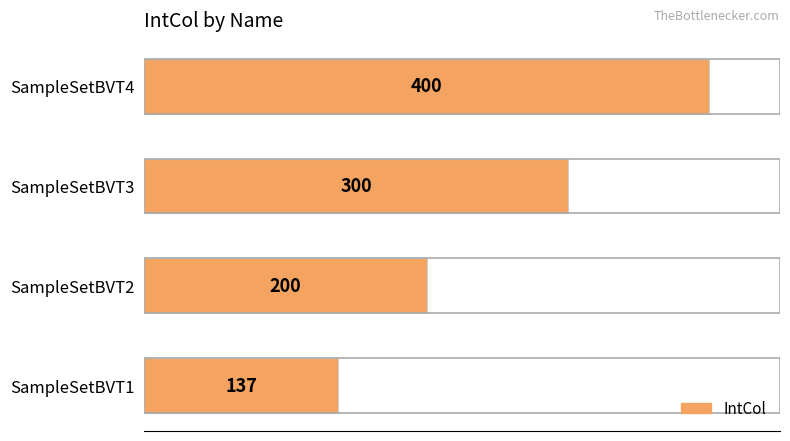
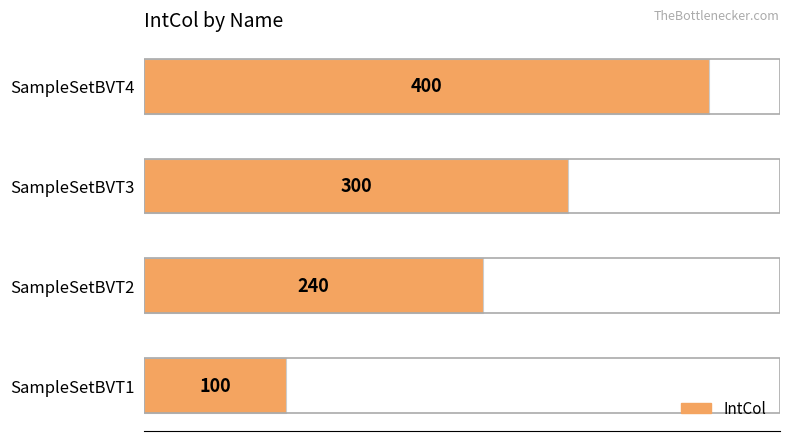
  {
    "SampleSetBVT4": 400,
    "SampleSetBVT3": 300,
-   "SampleSetBVT2": 200,
-   "SampleSetBVT1": 137
+   "SampleSetBVT2": 240,
+   "SampleSetBVT1": 100
  }
